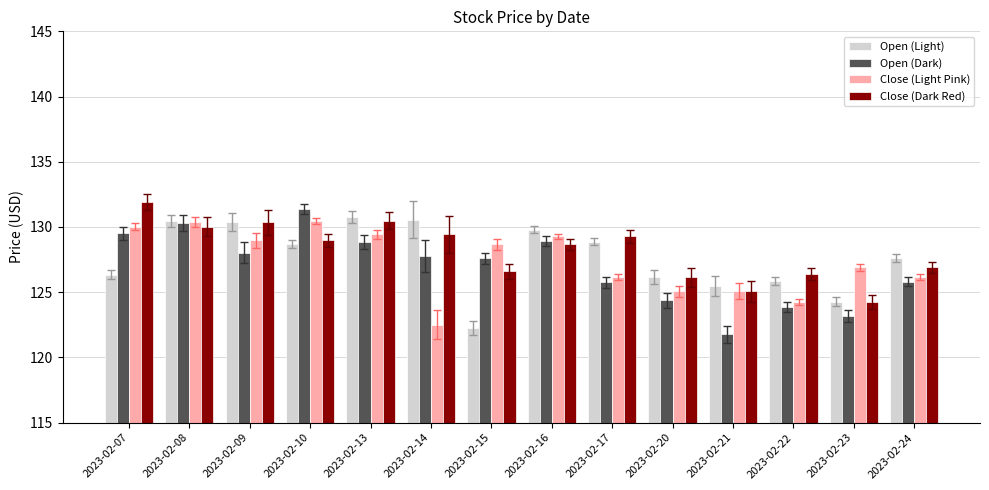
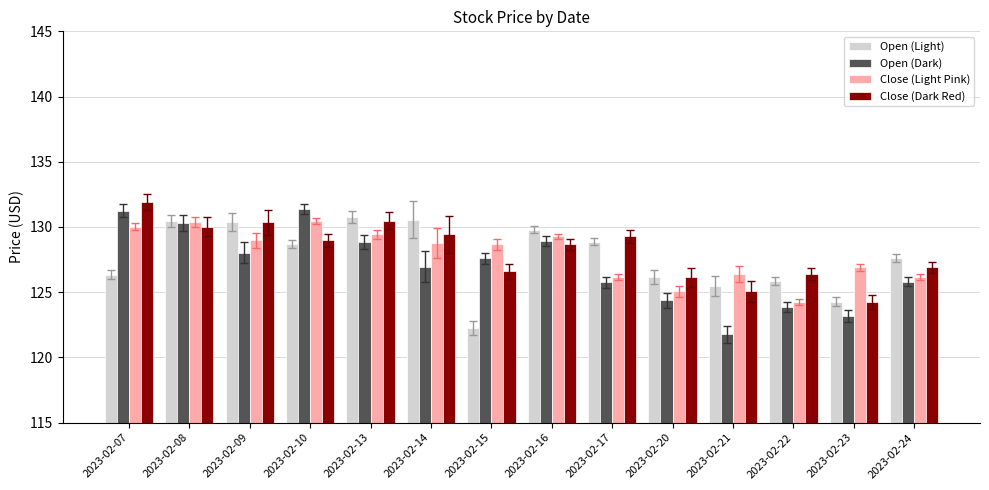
  {
    "Open (Light)": {
      "2023-02-07": 126.3,
      "2023-02-08": 130.5,
      "2023-02-09": 130.4,
      "2023-02-10": 128.7,
      "2023-02-13": 130.8,
      "2023-02-14": 130.6,
      "2023-02-15": 122.2,
      "2023-02-16": 129.8,
      "2023-02-17": 128.9,
      "2023-02-20": 126.2,
      "2023-02-21": 125.5,
      "2023-02-22": 125.9,
      "2023-02-23": 124.3,
      "2023-02-24": 127.6
    },
    "Open (Dark)": {
-     "2023-02-07": 129.5,
+     "2023-02-07": 131.2,
      "2023-02-08": 130.3,
      "2023-02-09": 128.0,
      "2023-02-10": 131.4,
      "2023-02-13": 128.8,
-     "2023-02-14": 127.8,
+     "2023-02-14": 127.0,
      "2023-02-15": 127.6,
      "2023-02-16": 128.9,
      "2023-02-17": 125.8,
      "2023-02-20": 124.4,
      "2023-02-21": 121.8,
      "2023-02-22": 123.9,
      "2023-02-23": 123.2,
      "2023-02-24": 125.8
    },
    "Close (Light Pink)": {
      "2023-02-07": 130.0,
      "2023-02-08": 130.4,
      "2023-02-09": 129.0,
      "2023-02-10": 130.5,
      "2023-02-13": 129.4,
-     "2023-02-14": 122.5,
+     "2023-02-14": 128.8,
      "2023-02-15": 128.7,
      "2023-02-16": 129.3,
      "2023-02-17": 126.2,
      "2023-02-20": 125.1,
-     "2023-02-21": 125.1,
+     "2023-02-21": 126.4,
      "2023-02-22": 124.3,
      "2023-02-23": 126.9,
      "2023-02-24": 126.2
    },
    "Close (Dark Red)": {
      "2023-02-07": 131.9,
      "2023-02-08": 130.0,
      "2023-02-09": 130.4,
      "2023-02-10": 129.0,
      "2023-02-13": 130.5,
      "2023-02-14": 129.4,
      "2023-02-15": 126.6,
      "2023-02-16": 128.7,
      "2023-02-17": 129.3,
      "2023-02-20": 126.2,
      "2023-02-21": 125.1,
      "2023-02-22": 126.4,
      "2023-02-23": 124.3,
      "2023-02-24": 126.9
    }
  }
